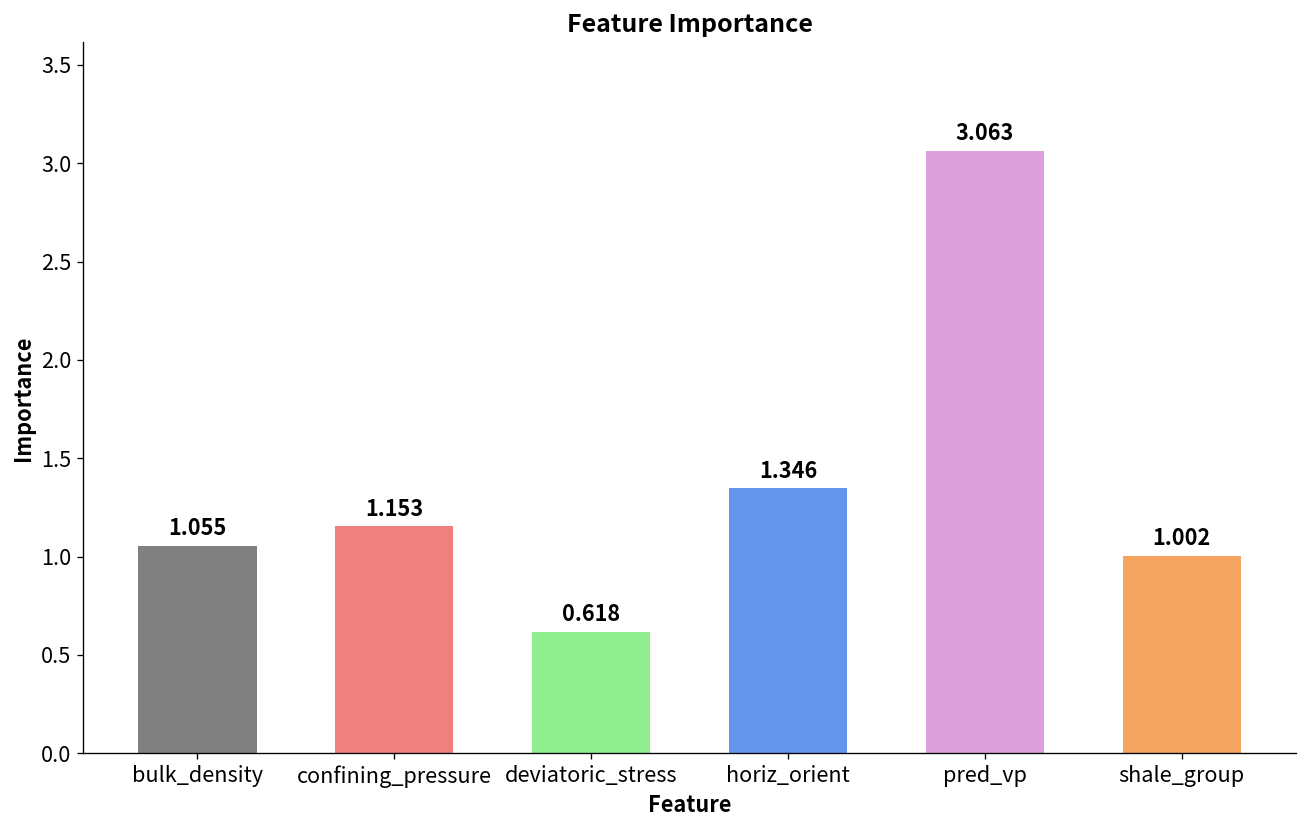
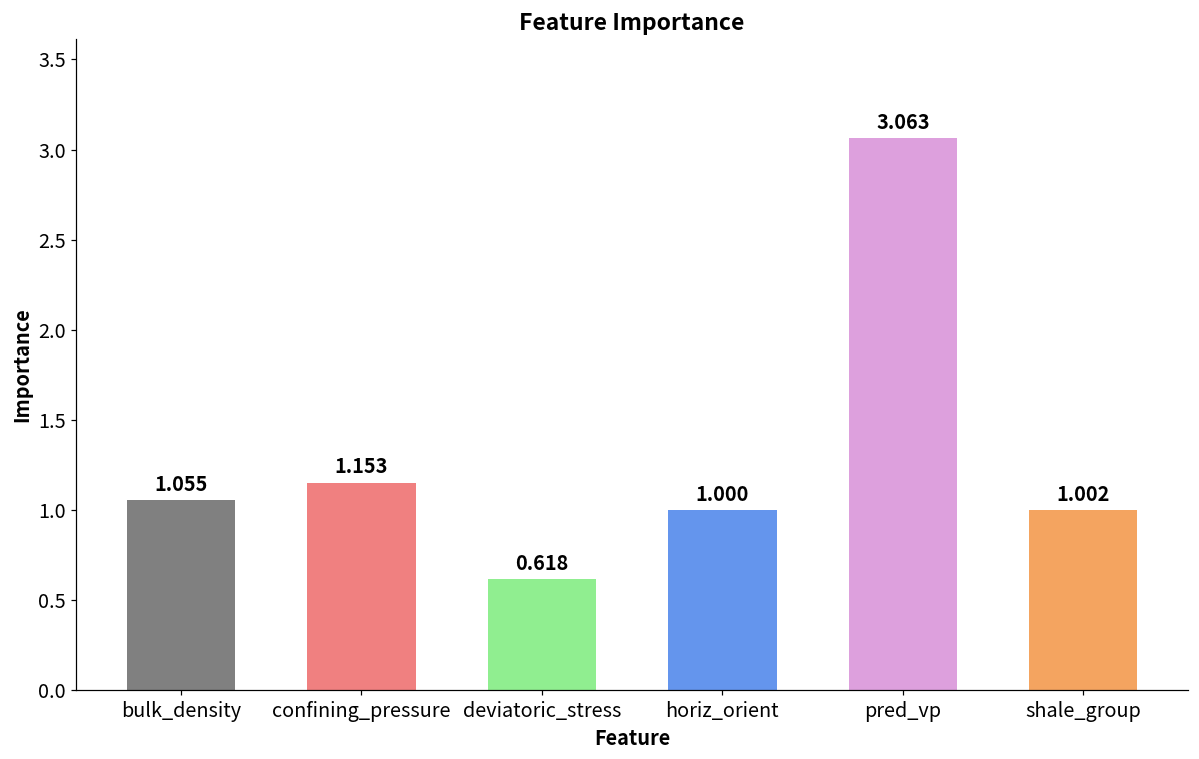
  {
    "bulk_density": 1.055,
    "confining_pressure": 1.153,
    "deviatoric_stress": 0.618,
-   "horiz_orient": 1.346,
+   "horiz_orient": 1.000,
    "pred_vp": 3.063,
    "shale_group": 1.002
  }
